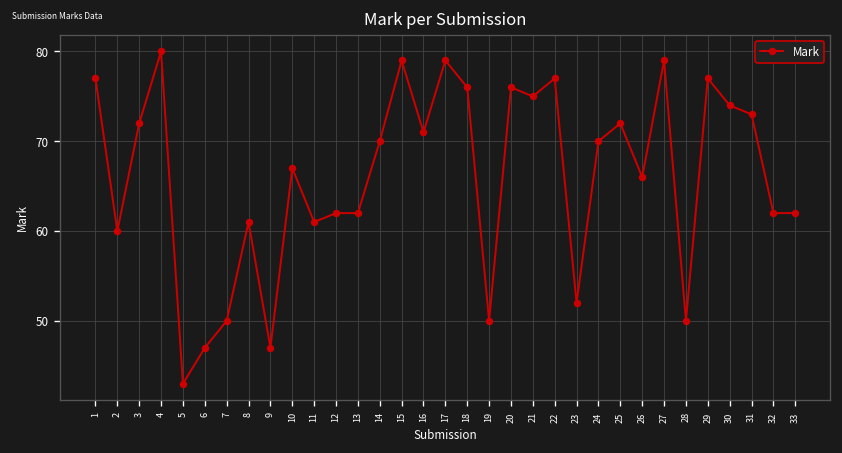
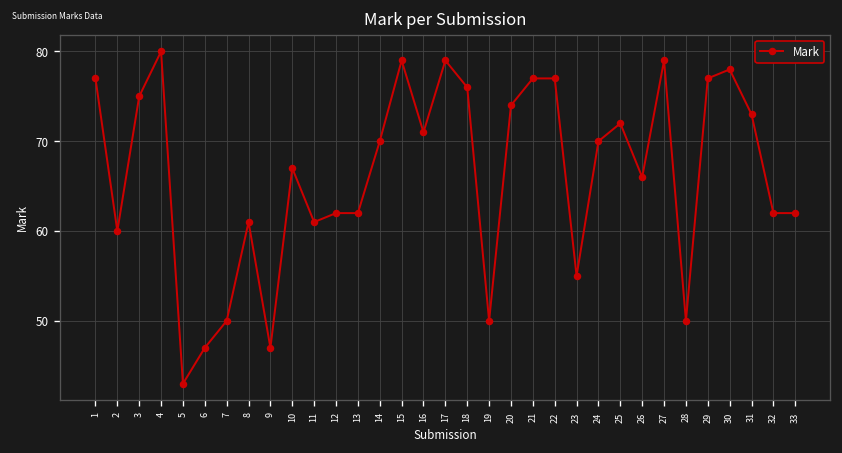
  {
    "1": 77,
    "2": 60,
-   "3": 72,
+   "3": 75,
    "4": 80,
    "5": 43,
    "6": 47,
    "7": 50,
    "8": 61,
    "9": 47,
    "10": 67,
    "11": 61,
    "12": 62,
    "13": 62,
    "14": 70,
    "15": 79,
    "16": 71,
    "17": 79,
    "18": 76,
    "19": 50,
-   "20": 76,
-   "21": 75,
+   "20": 74,
+   "21": 77,
    "22": 77,
-   "23": 52,
+   "23": 55,
    "24": 70,
    "25": 72,
    "26": 66,
    "27": 79,
    "28": 50,
    "29": 77,
-   "30": 74,
+   "30": 78,
    "31": 73,
    "32": 62,
    "33": 62
  }
